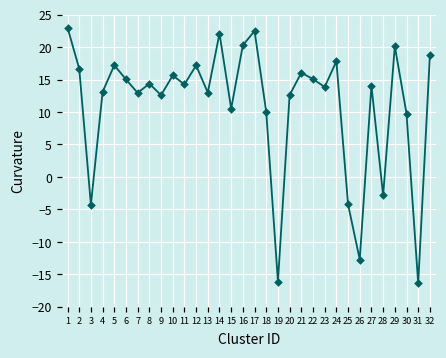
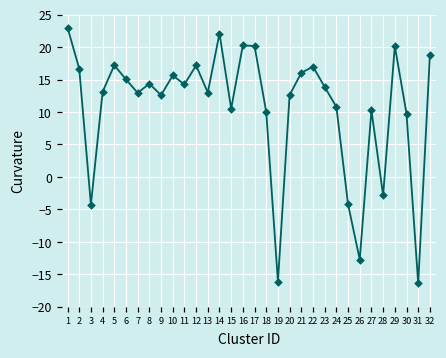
  {
    "1": 23,
    "2": 17,
    "3": -4,
    "4": 13,
    "5": 17,
    "6": 15,
    "7": 13,
    "8": 14,
    "9": 13,
    "10": 16,
    "11": 14,
    "12": 17,
    "13": 13,
    "14": 22,
    "15": 11,
    "16": 20,
-   "17": 22,
+   "17": 20,
    "18": 10,
    "19": -16,
    "20": 13,
    "21": 16,
-   "22": 15,
+   "22": 17,
    "23": 14,
-   "24": 18,
+   "24": 11,
    "25": -4,
    "26": -13,
-   "27": 14,
+   "27": 10,
    "28": -3,
    "29": 20,
    "30": 10,
    "31": -16,
    "32": 19
  }
